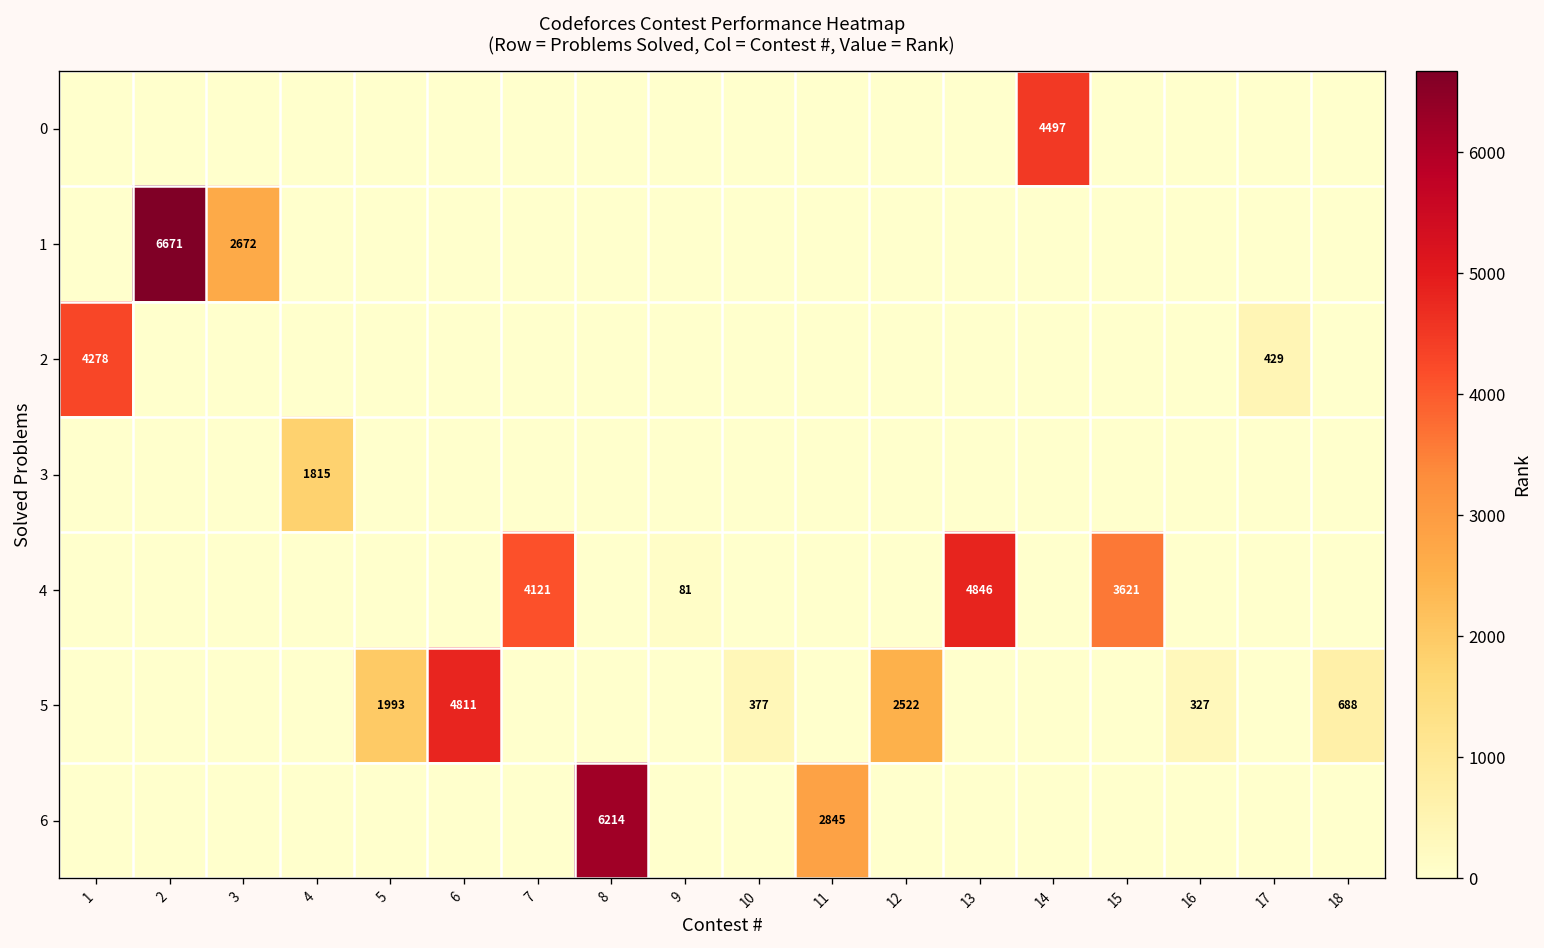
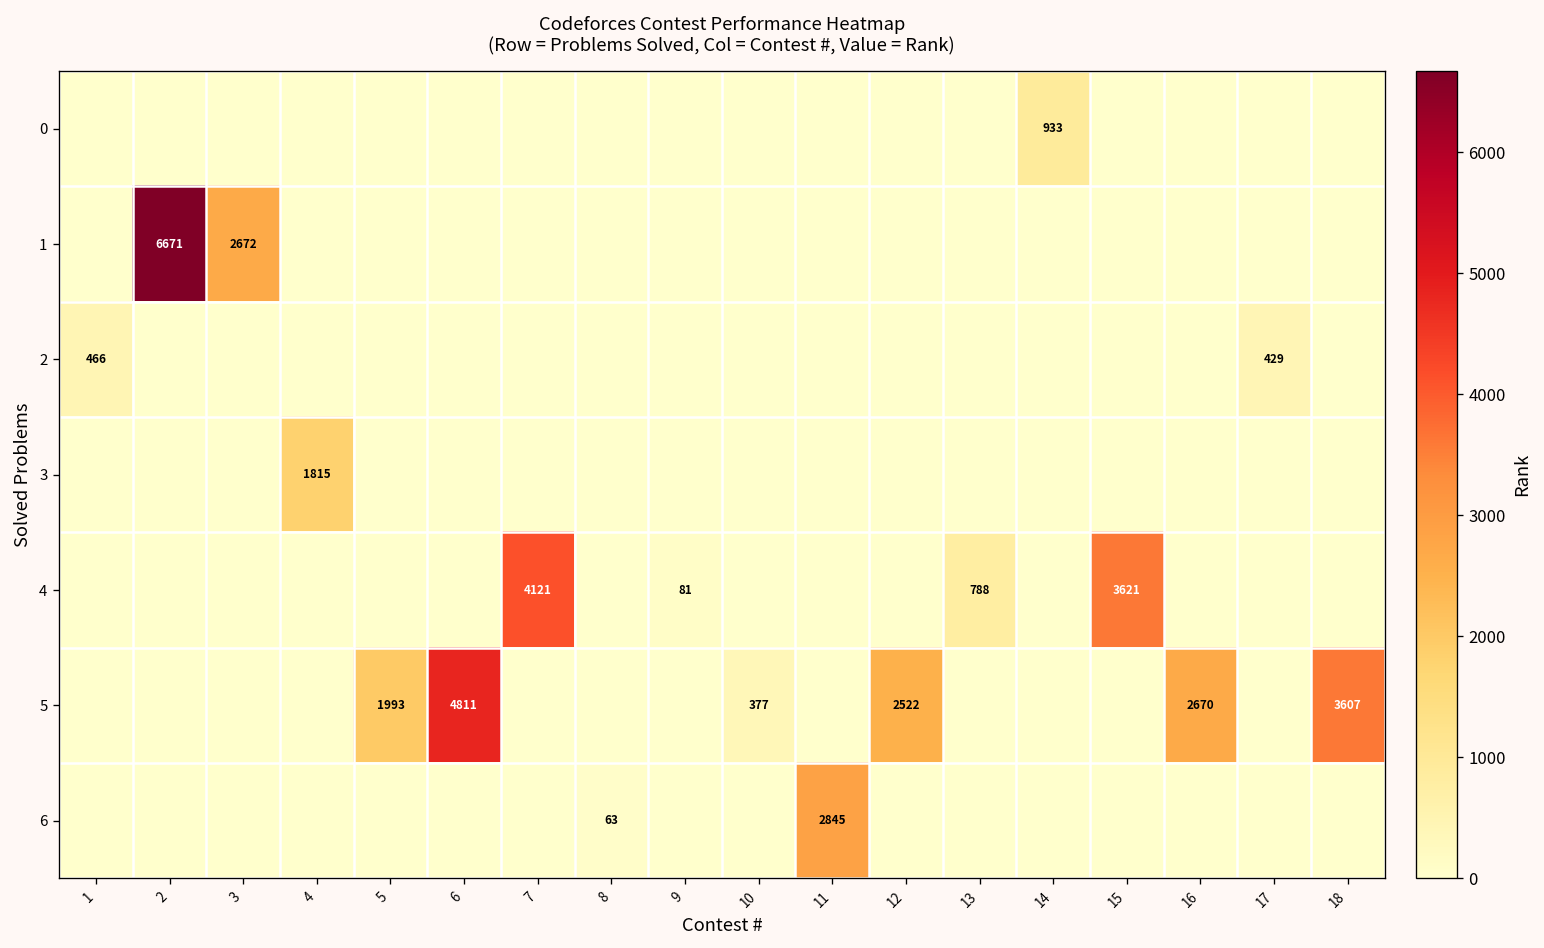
  {
    "0": {
-     "14": 4497
+     "14": 933
    },
    "1": {
      "2": 6671,
      "3": 2672
    },
    "2": {
-     "1": 4278,
+     "1": 466,
      "17": 429
    },
    "3": {
      "4": 1815
    },
    "4": {
      "7": 4121,
      "9": 81,
-     "13": 4846,
+     "13": 788,
      "15": 3621
    },
    "5": {
      "5": 1993,
      "6": 4811,
      "10": 377,
      "12": 2522,
-     "16": 327,
-     "18": 688
+     "16": 2670,
+     "18": 3607
    },
    "6": {
-     "8": 6214,
+     "8": 63,
      "11": 2845
    }
  }
